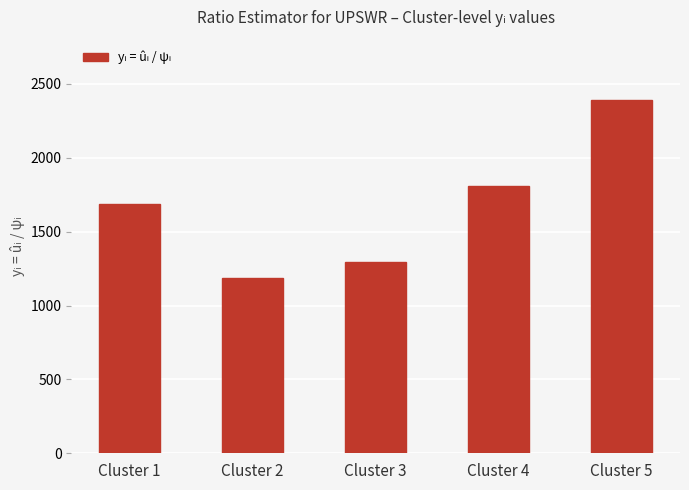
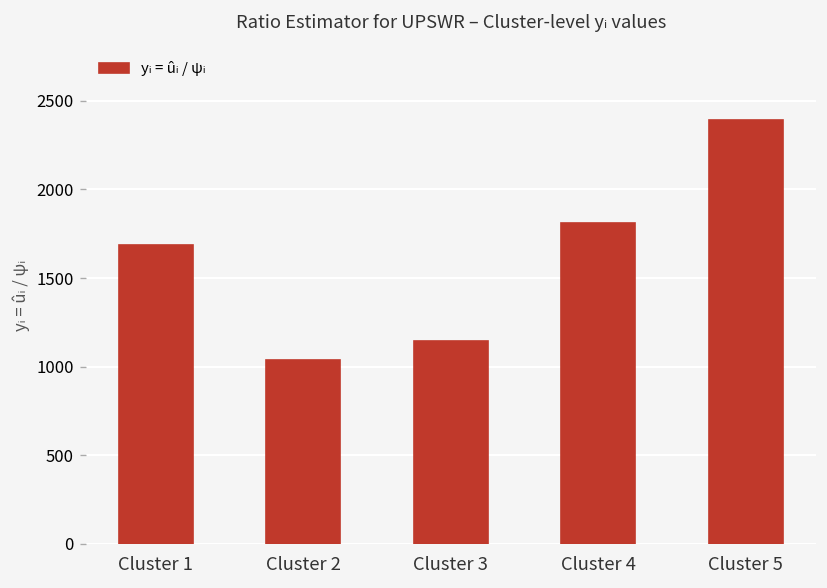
  {
    "Cluster 1": 1690,
-   "Cluster 2": 1190,
-   "Cluster 3": 1290,
+   "Cluster 2": 1040,
+   "Cluster 3": 1140,
    "Cluster 4": 1810,
    "Cluster 5": 2390
  }
